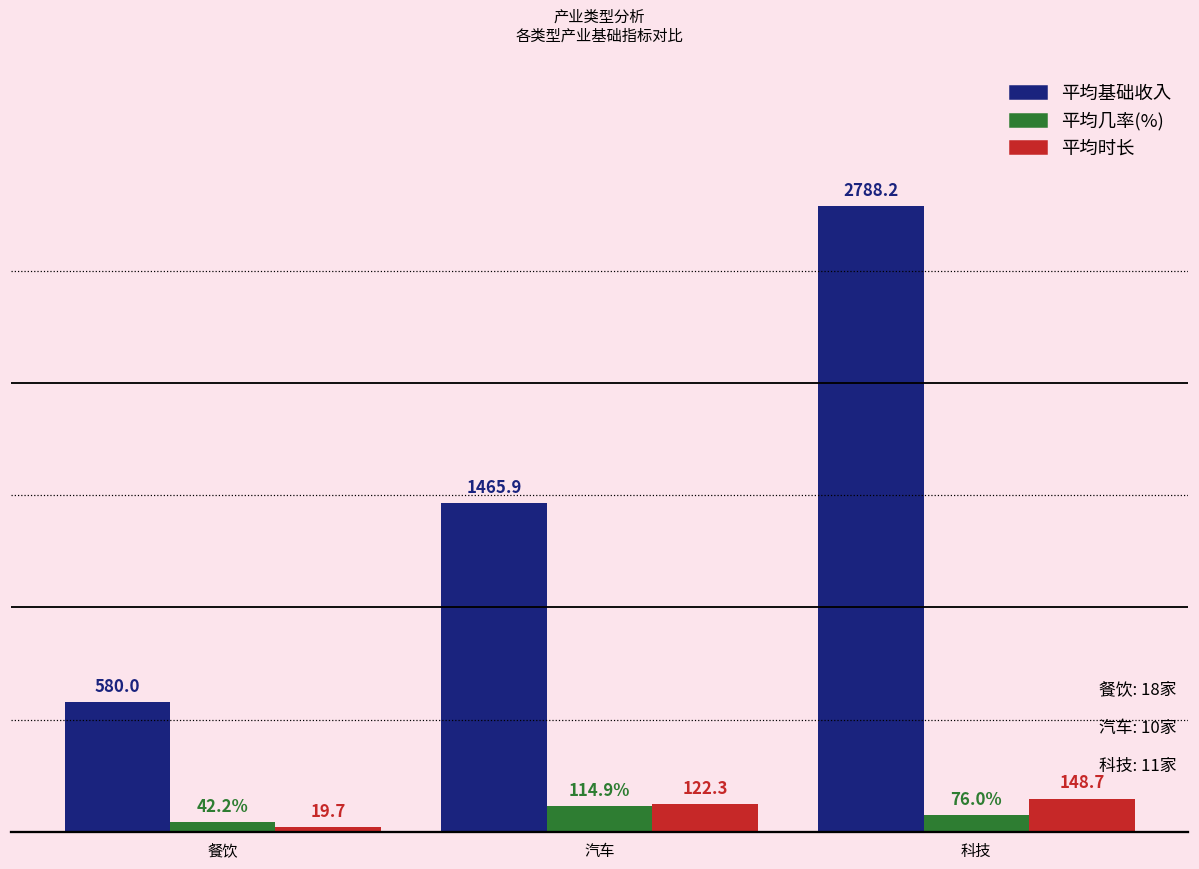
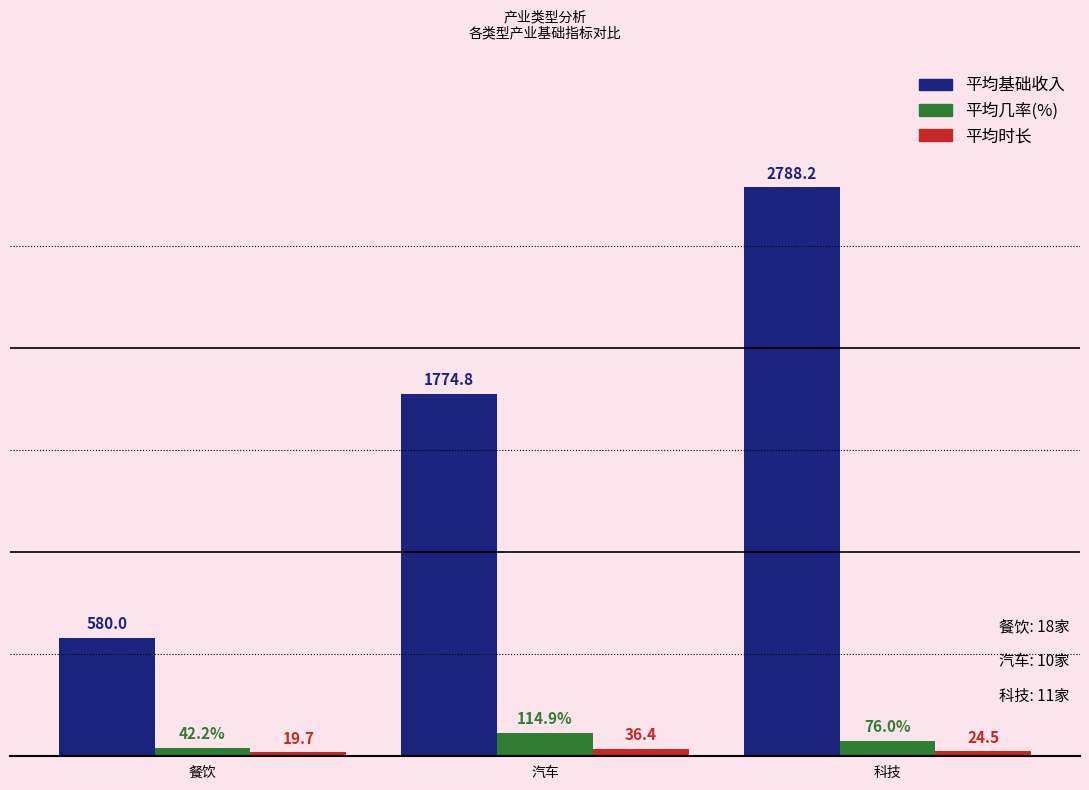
  {
    "平均基础收入": {
      "餐饮": "580.0",
-     "汽车": "1465.9",
+     "汽车": "1774.8",
      "科技": "2788.2"
    },
    "平均几率(%)": {
      "餐饮": "42.2%",
      "汽车": "114.9%",
      "科技": "76.0%"
    },
    "平均时长": {
      "餐饮": "19.7",
-     "汽车": "122.3",
-     "科技": "148.7"
+     "汽车": "36.4",
+     "科技": "24.5"
    }
  }
